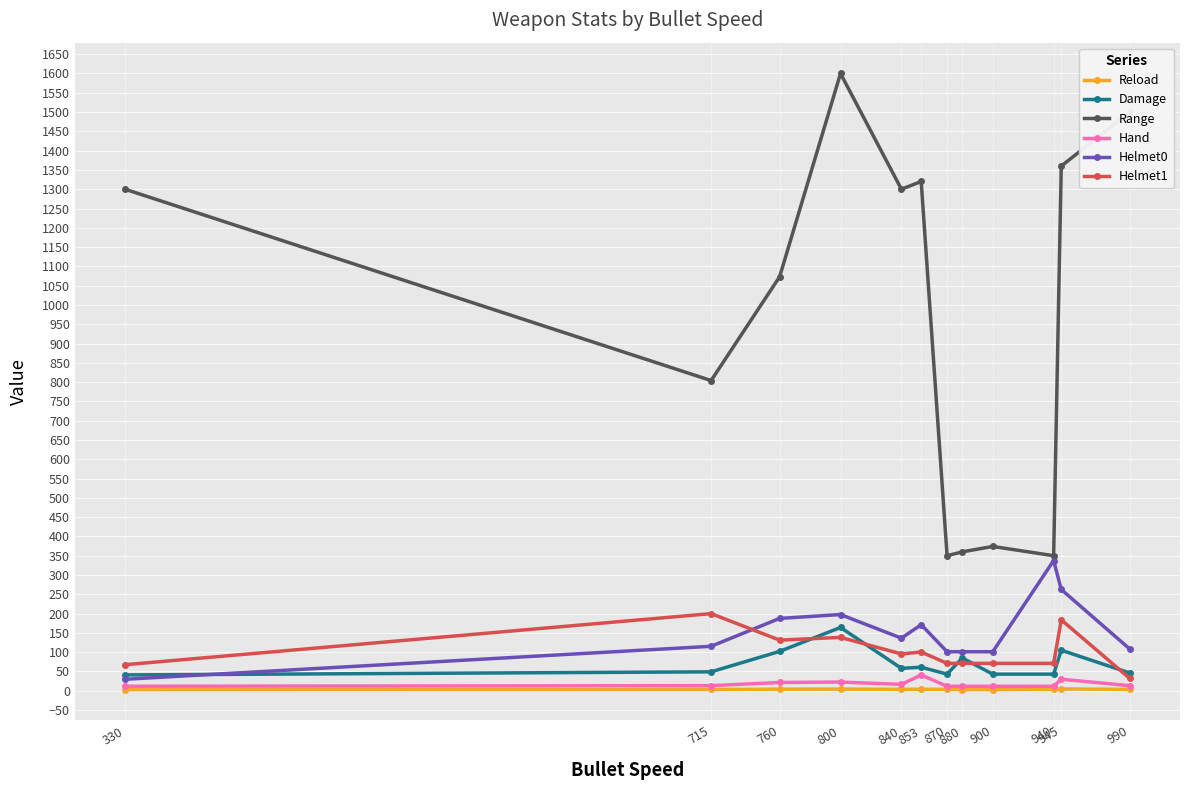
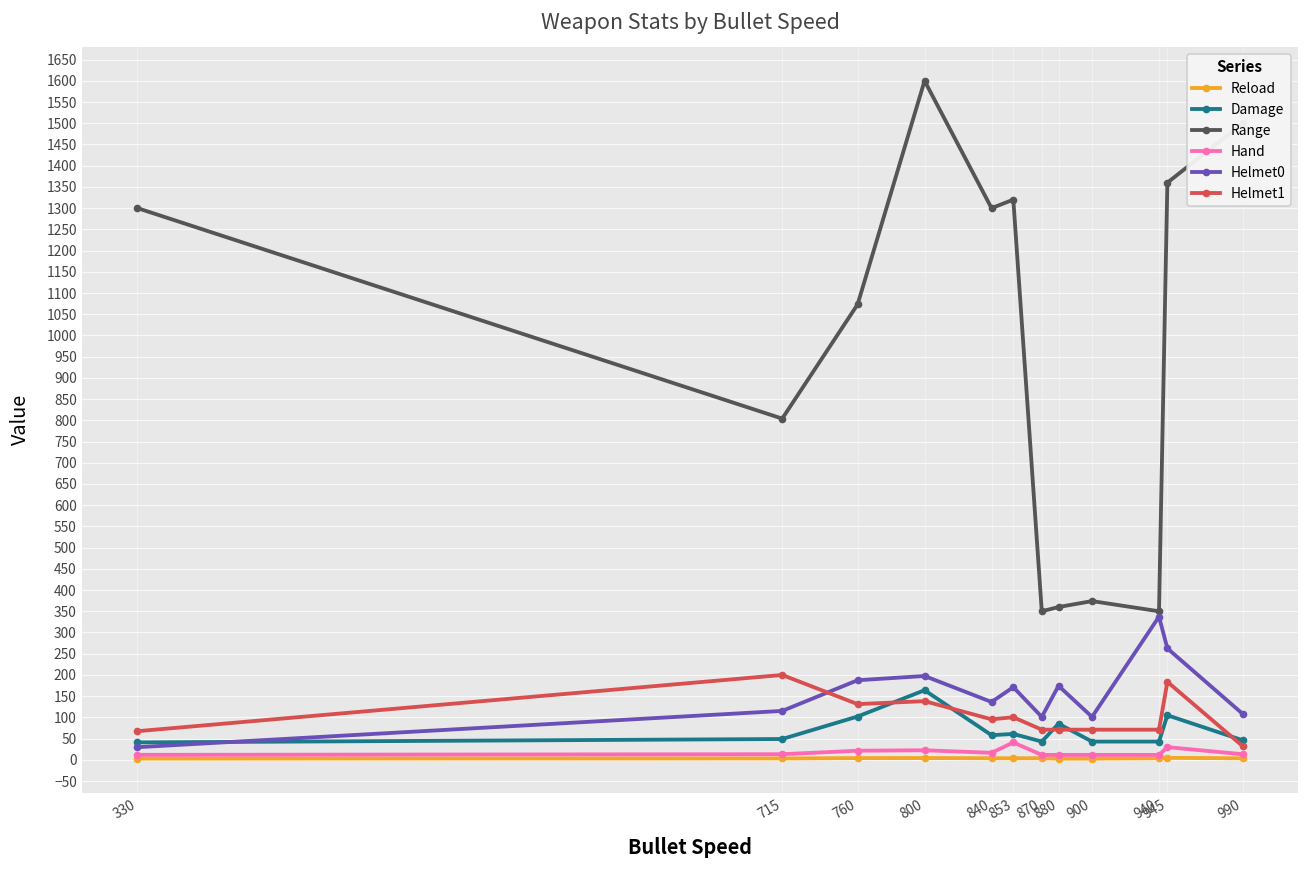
  {
    "Reload": {
      "330": 0,
      "715": 0,
      "760": 0,
      "800": 0,
      "840": 0,
      "853": 0,
      "870": 0,
      "880": 0,
      "900": 0,
      "940": 0,
      "945": 0,
      "990": 0
    },
    "Damage": {
      "330": 40,
      "715": 50,
      "760": 100,
      "800": 160,
      "840": 60,
      "853": 60,
      "870": 40,
      "880": 90,
      "900": 40,
      "940": 40,
      "945": 110,
      "990": 50
    },
    "Range": {
      "330": 1300,
      "715": 800,
      "760": 1070,
      "800": 1600,
      "840": 1300,
      "853": 1320,
      "870": 350,
      "880": 360,
      "900": 370,
      "940": 350,
      "945": 1360
    },
    "Hand": {
      "330": 10,
      "715": 10,
      "760": 20,
      "800": 20,
      "840": 20,
      "853": 40,
      "870": 10,
      "880": 10,
      "900": 10,
      "940": 10,
      "945": 30,
      "990": 10
    },
    "Helmet0": {
      "330": 30,
      "715": 120,
      "760": 190,
      "800": 200,
      "840": 140,
      "853": 170,
      "870": 100,
-     "880": 100,
+     "880": 170,
      "900": 100,
      "940": 340,
      "945": 260,
      "990": 110
    },
    "Helmet1": {
      "330": 70,
      "715": 200,
      "760": 130,
      "800": 140,
      "840": 100,
      "853": 100,
      "870": 70,
      "880": 70,
      "900": 70,
      "940": 70,
      "945": 180,
      "990": 30
    }
  }
